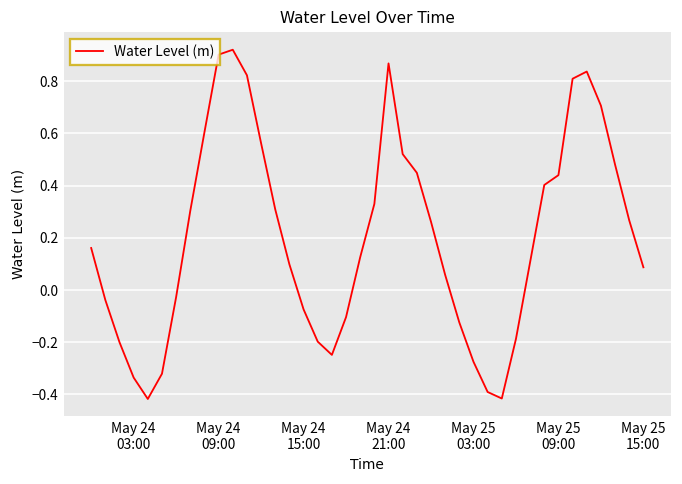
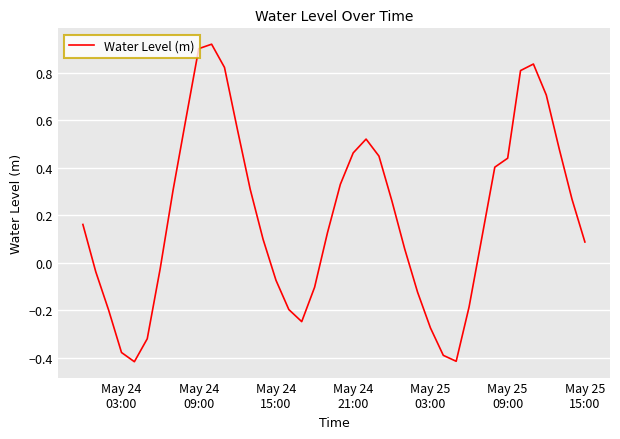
  {
-   "May 24 03:00": -0.34,
+   "May 24 03:00": -0.38,
    "May 24 15:00": -0.07,
-   "May 24 21:00": 0.87,
+   "May 24 21:00": 0.46,
    "May 25 03:00": -0.27,
    "May 25 09:00": 0.44,
    "May 25 15:00": 0.09
  }
